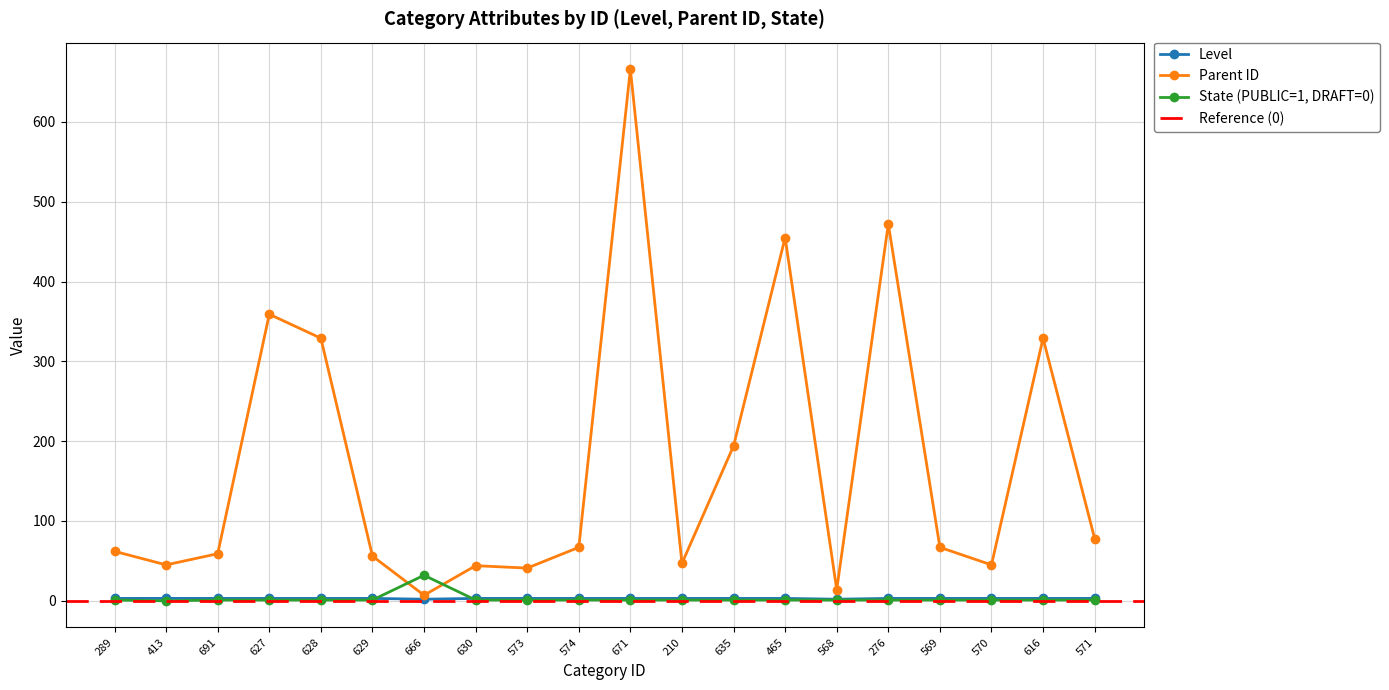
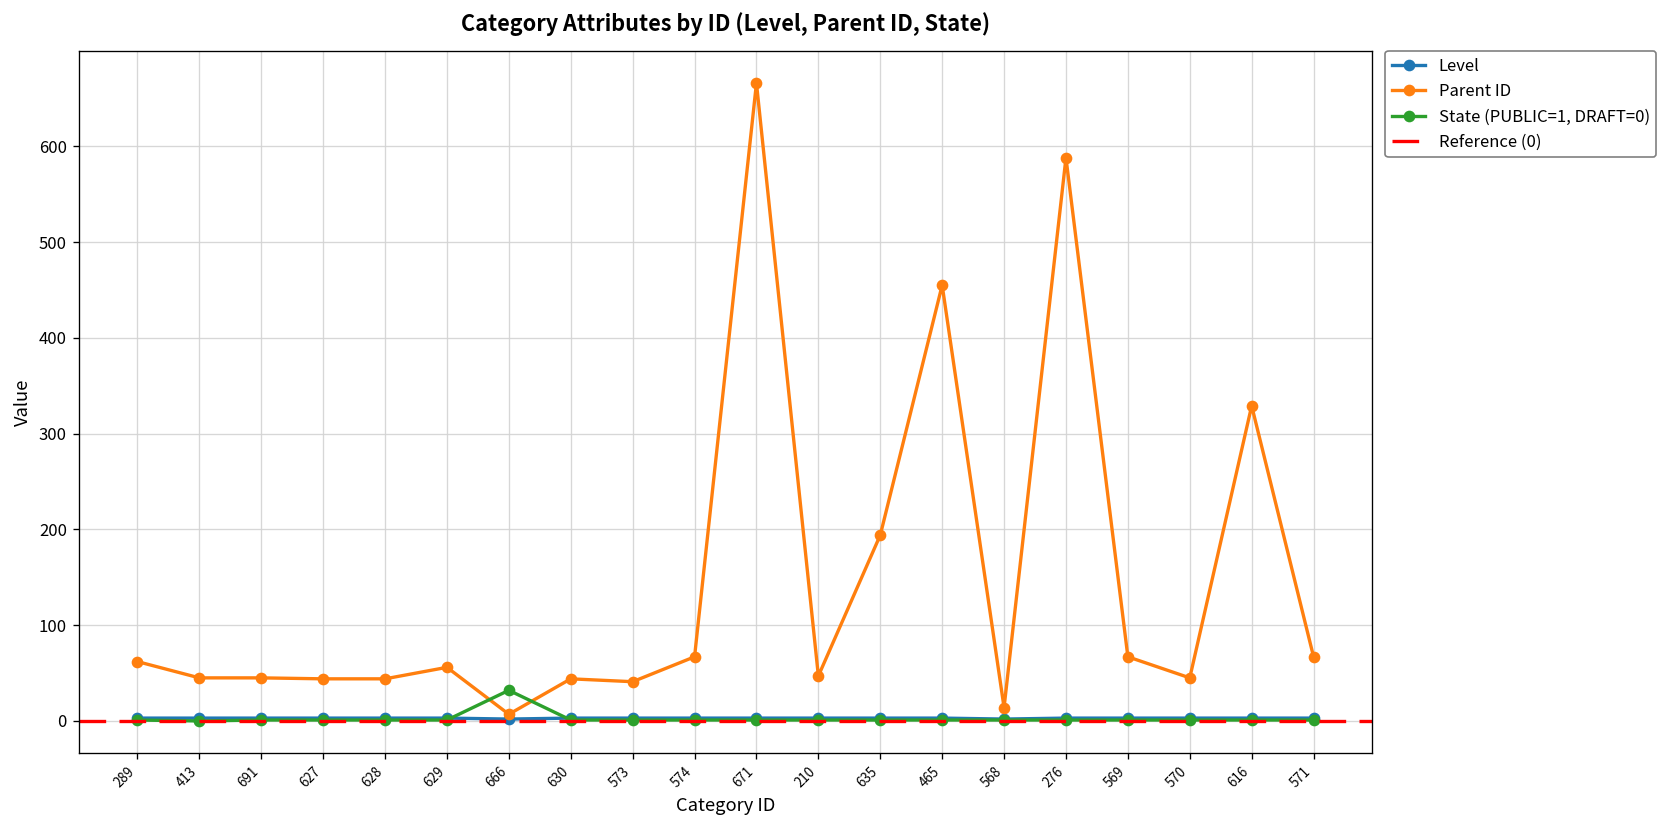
  {
    "Level": {
      "666": 0
    },
    "Parent ID": {
      "289": 60,
      "413": 50,
-     "691": 60,
-     "627": 360,
-     "628": 330,
+     "691": 50,
+     "627": 40,
+     "628": 40,
      "629": 60,
      "666": 10,
      "630": 40,
      "573": 40,
      "574": 70,
      "671": 670,
      "210": 50,
      "635": 190,
      "465": 460,
      "568": 10,
-     "276": 470,
+     "276": 590,
      "569": 70,
      "570": 50,
      "616": 330,
-     "571": 80
+     "571": 70
    },
    "State (PUBLIC=1, DRAFT=0)": {
      "666": 30
    }
  }
